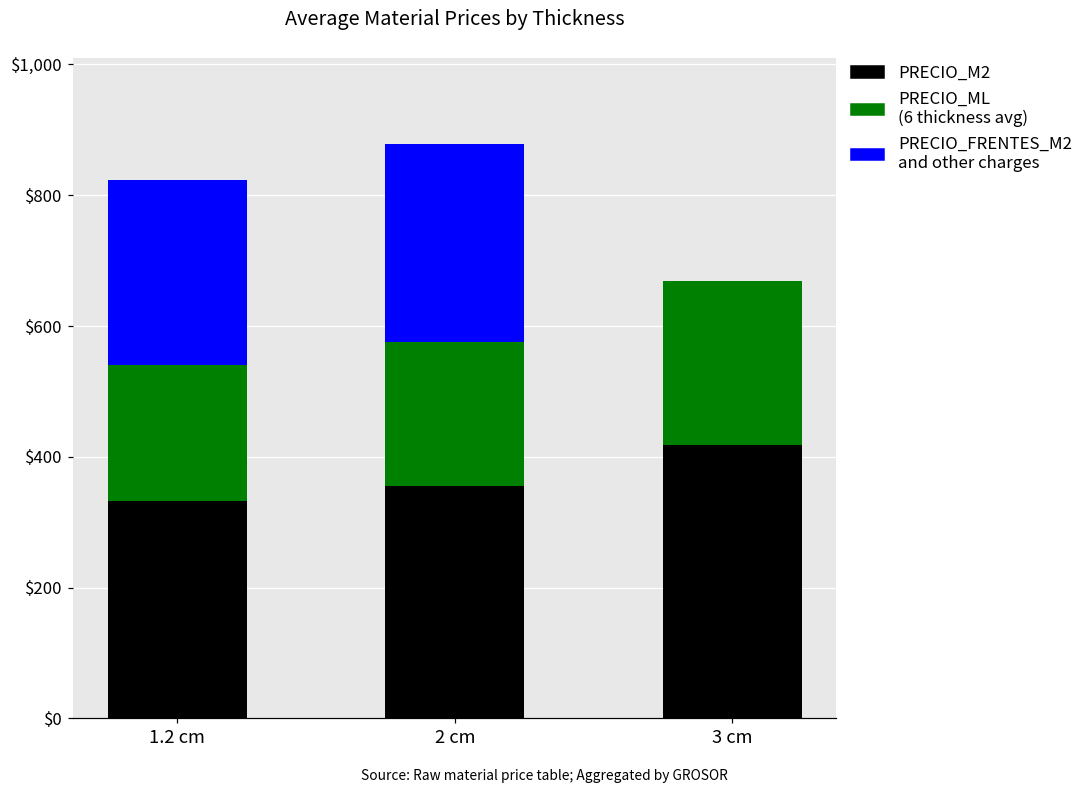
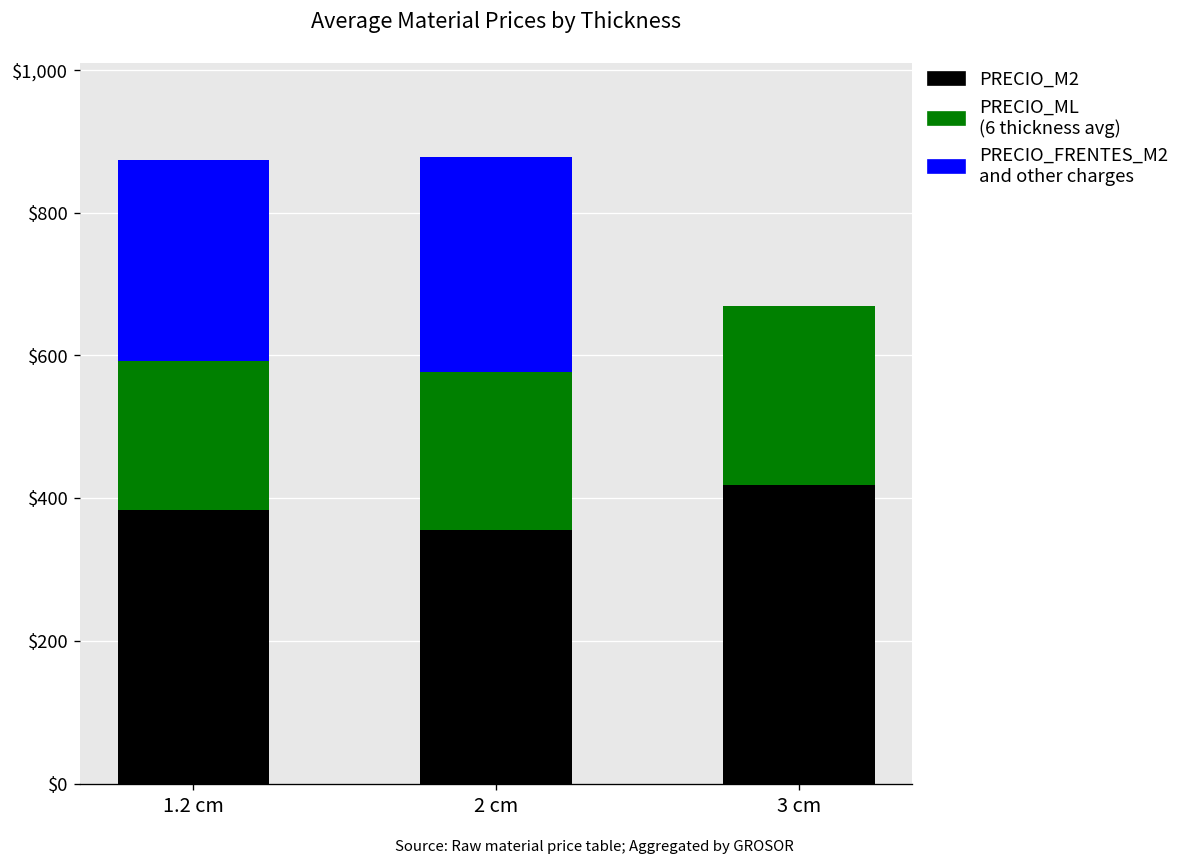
  {
    "PRECIO_M2": {
-     "1.2 cm": "$330",
+     "1.2 cm": "$380",
      "2 cm": "$350",
      "3 cm": "$420"
    }
  }
